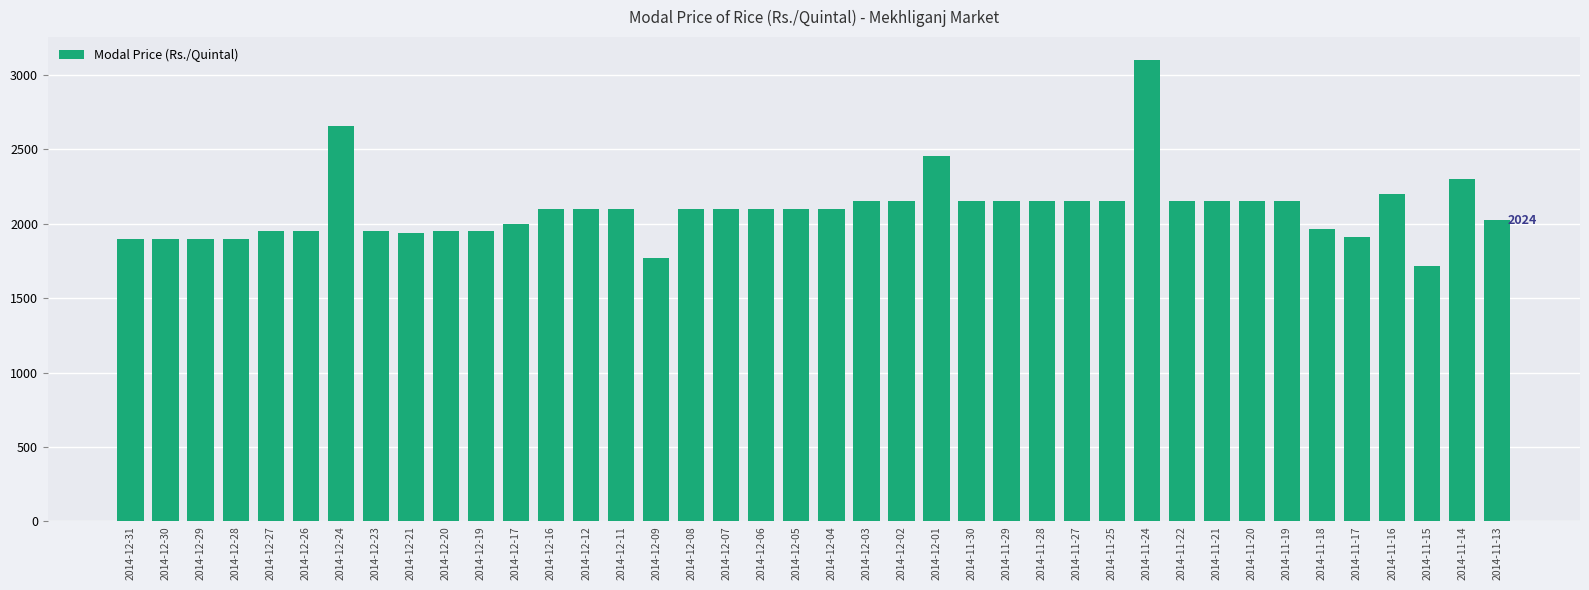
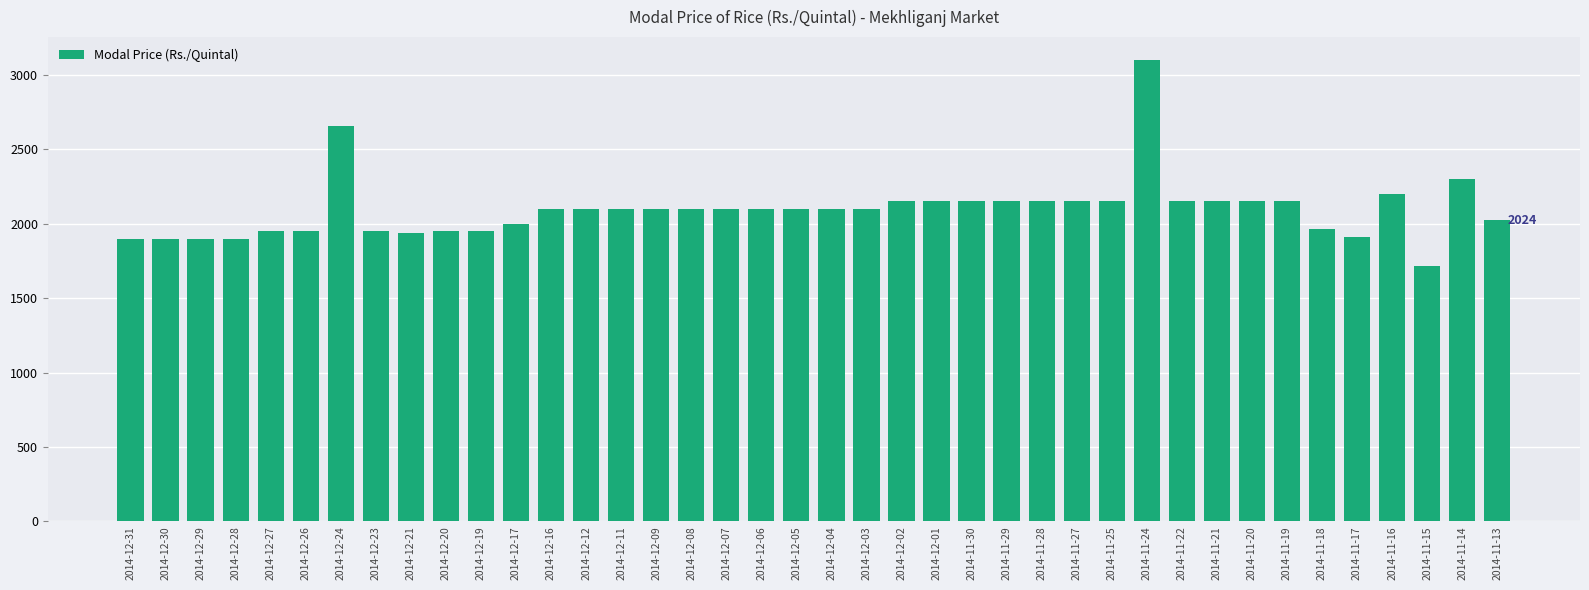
  {
    "2014-12-31": 1900,
    "2014-12-30": 1900,
    "2014-12-29": 1900,
    "2014-12-28": 1900,
    "2014-12-27": 1950,
    "2014-12-26": 1950,
    "2014-12-24": 2660,
    "2014-12-23": 1950,
    "2014-12-21": 1940,
    "2014-12-20": 1950,
    "2014-12-19": 1950,
    "2014-12-17": 2000,
    "2014-12-16": 2100,
    "2014-12-12": 2100,
    "2014-12-11": 2100,
-   "2014-12-09": 1770,
+   "2014-12-09": 2100,
    "2014-12-08": 2100,
    "2014-12-07": 2100,
    "2014-12-06": 2100,
    "2014-12-05": 2100,
    "2014-12-04": 2100,
-   "2014-12-03": 2160,
+   "2014-12-03": 2100,
    "2014-12-02": 2150,
-   "2014-12-01": 2460,
+   "2014-12-01": 2150,
    "2014-11-30": 2150,
    "2014-11-29": 2150,
    "2014-11-28": 2150,
    "2014-11-27": 2150,
    "2014-11-25": 2150,
    "2014-11-24": 3100,
    "2014-11-22": 2150,
    "2014-11-21": 2150,
    "2014-11-20": 2150,
    "2014-11-19": 2150,
    "2014-11-18": 1960,
    "2014-11-17": 1910,
    "2014-11-16": 2200,
    "2014-11-15": 1720,
    "2014-11-14": 2300
  }
